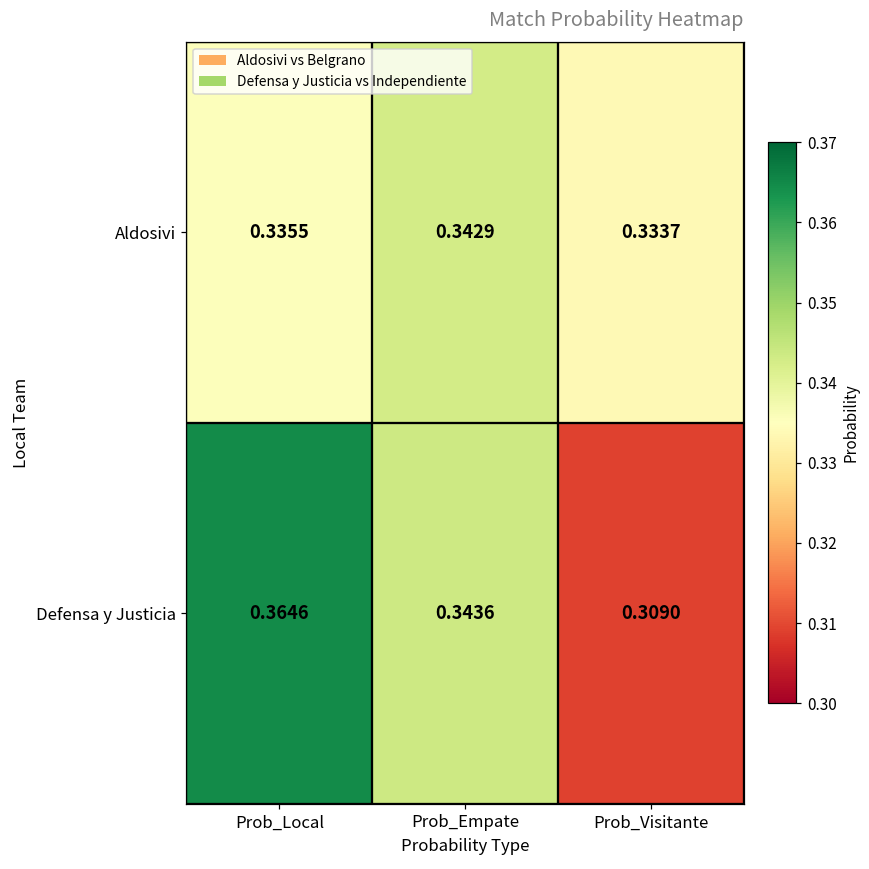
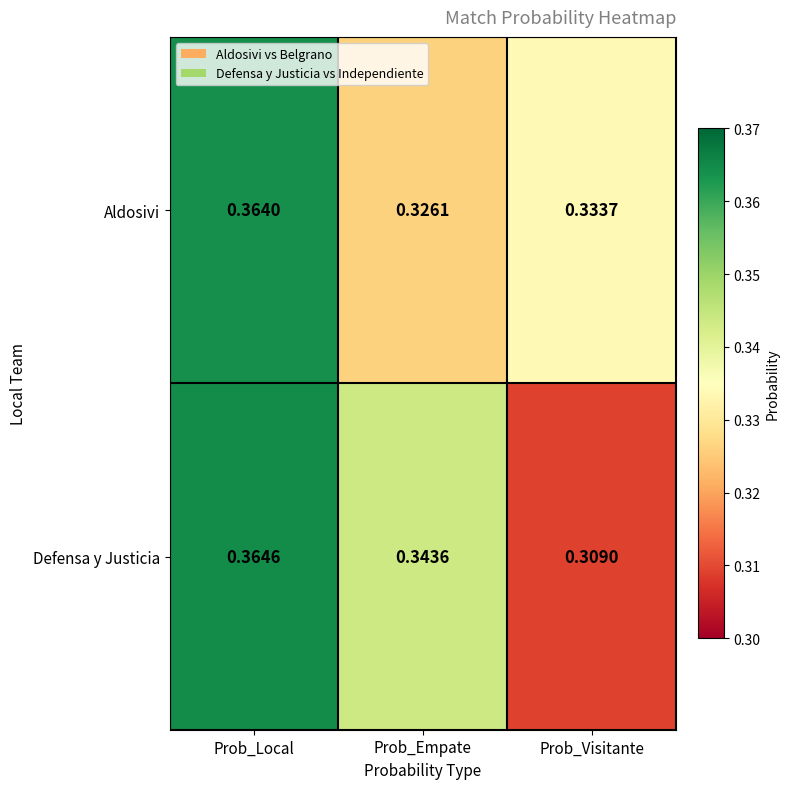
  {
    "Aldosivi": {
-     "Prob_Local": 0.3355,
-     "Prob_Empate": 0.3429,
+     "Prob_Local": 0.3640,
+     "Prob_Empate": 0.3261,
      "Prob_Visitante": 0.3337
    },
    "Defensa y Justicia": {
      "Prob_Local": 0.3646,
      "Prob_Empate": 0.3436,
      "Prob_Visitante": 0.3090
    }
  }
